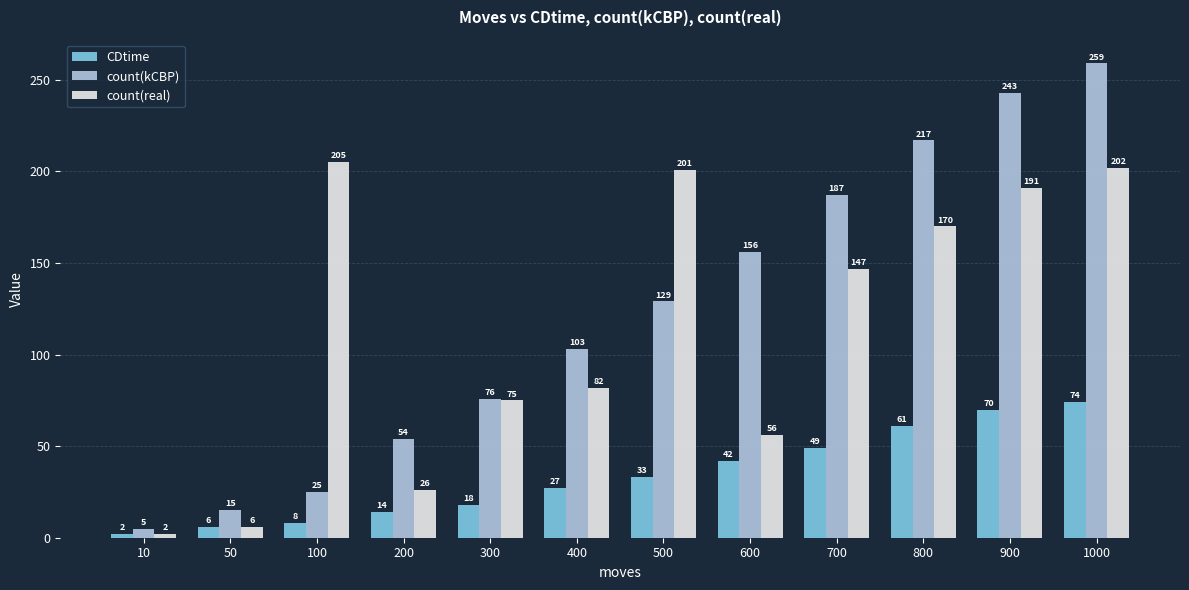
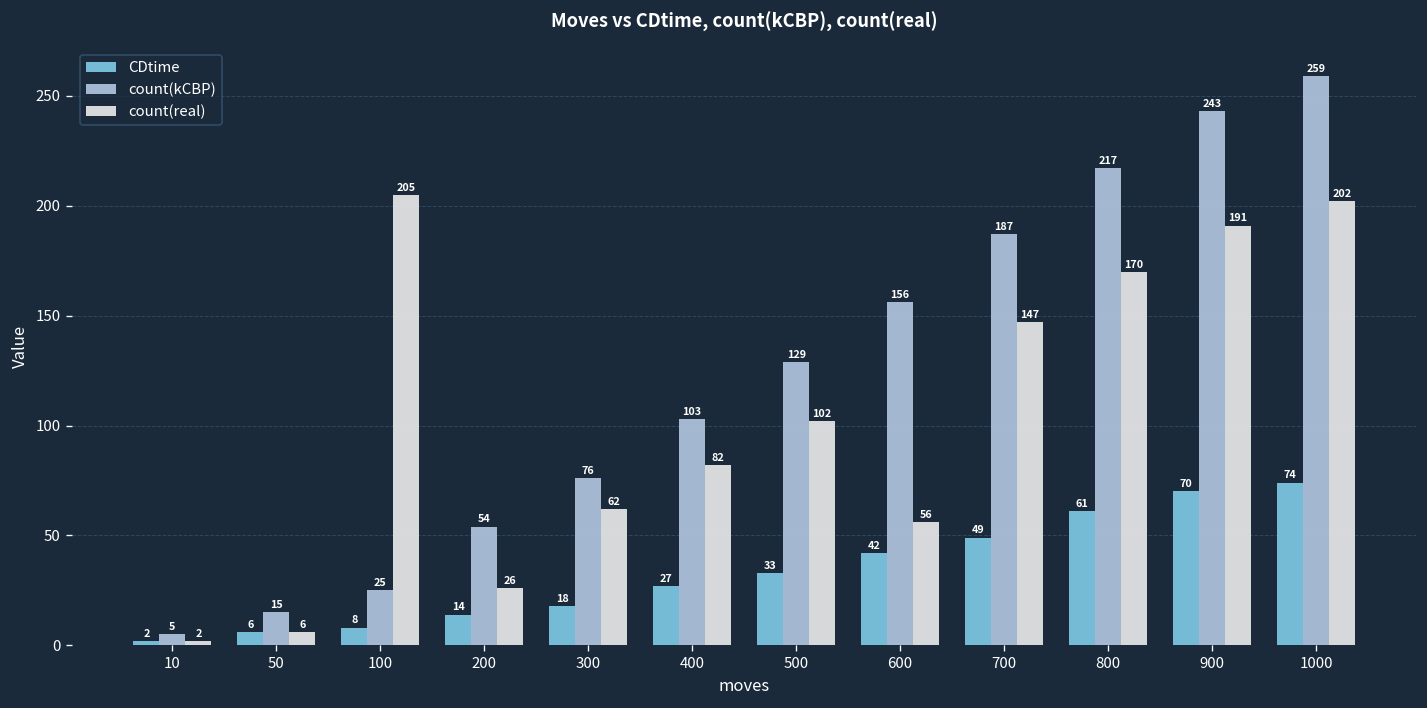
  {
    "count(real)": {
      "10": 2,
      "50": 6,
      "100": 205,
      "200": 26,
-     "300": 75,
+     "300": 62,
      "400": 82,
-     "500": 201,
+     "500": 102,
      "600": 56,
      "700": 147,
      "800": 170,
      "900": 191,
      "1000": 202
    }
  }
